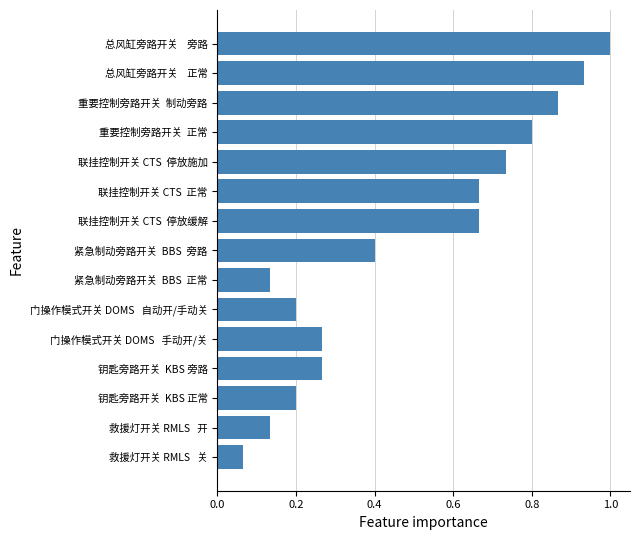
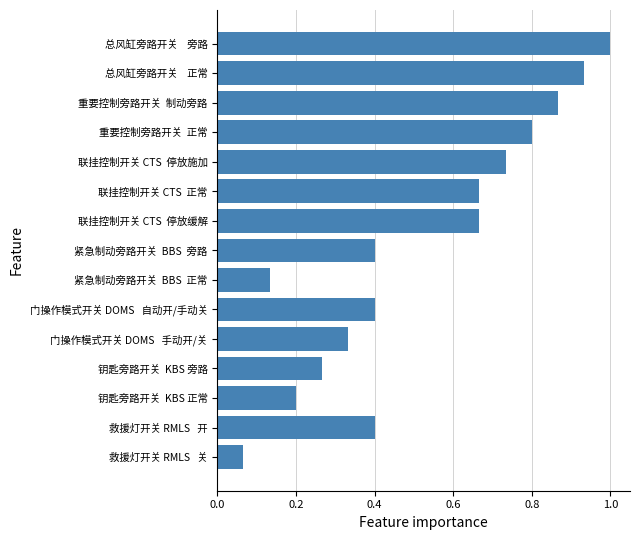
  {
    "总风缸旁路开关 旁路": 1.00,
    "总风缸旁路开关 正常": 0.93,
    "重要控制旁路开关 制动旁路": 0.87,
    "重要控制旁路开关 正常": 0.80,
    "联挂控制开关 CTS 停放施加": 0.73,
    "联挂控制开关 CTS 正常": 0.67,
    "联挂控制开关 CTS 停放缓解": 0.67,
    "紧急制动旁路开关 BBS 旁路": 0.40,
    "紧急制动旁路开关 BBS 正常": 0.13,
-   "门操作模式开关 DOMS 自动开/手动关": 0.20,
-   "门操作模式开关 DOMS 手动开/关": 0.27,
+   "门操作模式开关 DOMS 自动开/手动关": 0.40,
+   "门操作模式开关 DOMS 手动开/关": 0.33,
    "钥匙旁路开关 KBS 旁路": 0.27,
    "钥匙旁路开关 KBS 正常": 0.20,
-   "救援灯开关 RMLS 开": 0.13,
+   "救援灯开关 RMLS 开": 0.40,
    "救援灯开关 RMLS 关": 0.07
  }
